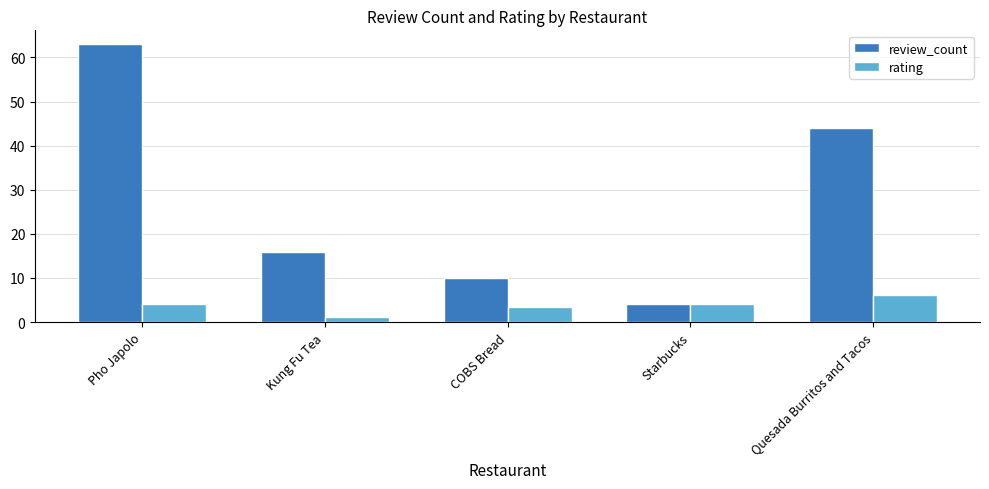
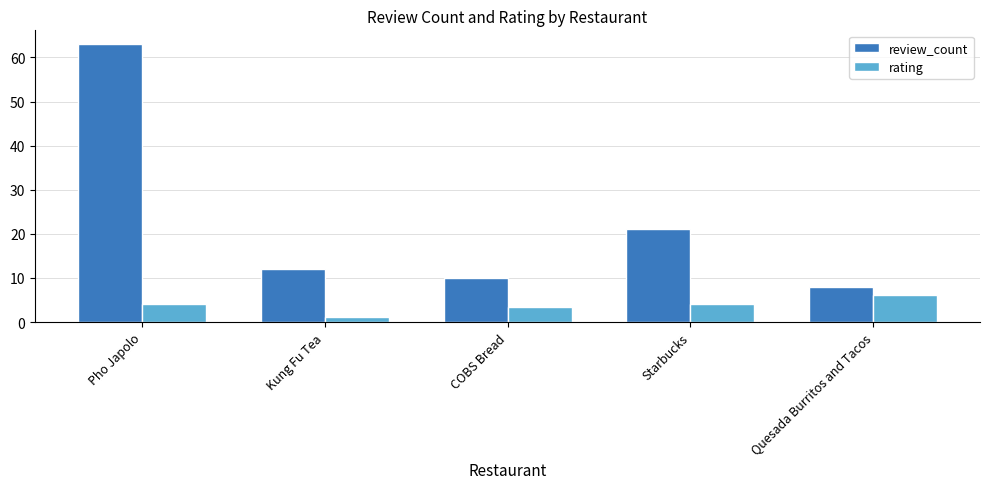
  {
    "review_count": {
      "Pho Japolo": 63,
-     "Kung Fu Tea": 16,
+     "Kung Fu Tea": 12,
      "COBS Bread": 10,
-     "Starbucks": 4,
-     "Quesada Burritos and Tacos": 44
+     "Starbucks": 21,
+     "Quesada Burritos and Tacos": 8
    },
    "rating": {
      "Pho Japolo": 4,
      "Kung Fu Tea": 1,
      "COBS Bread": 4,
      "Starbucks": 4,
      "Quesada Burritos and Tacos": 6
    }
  }
